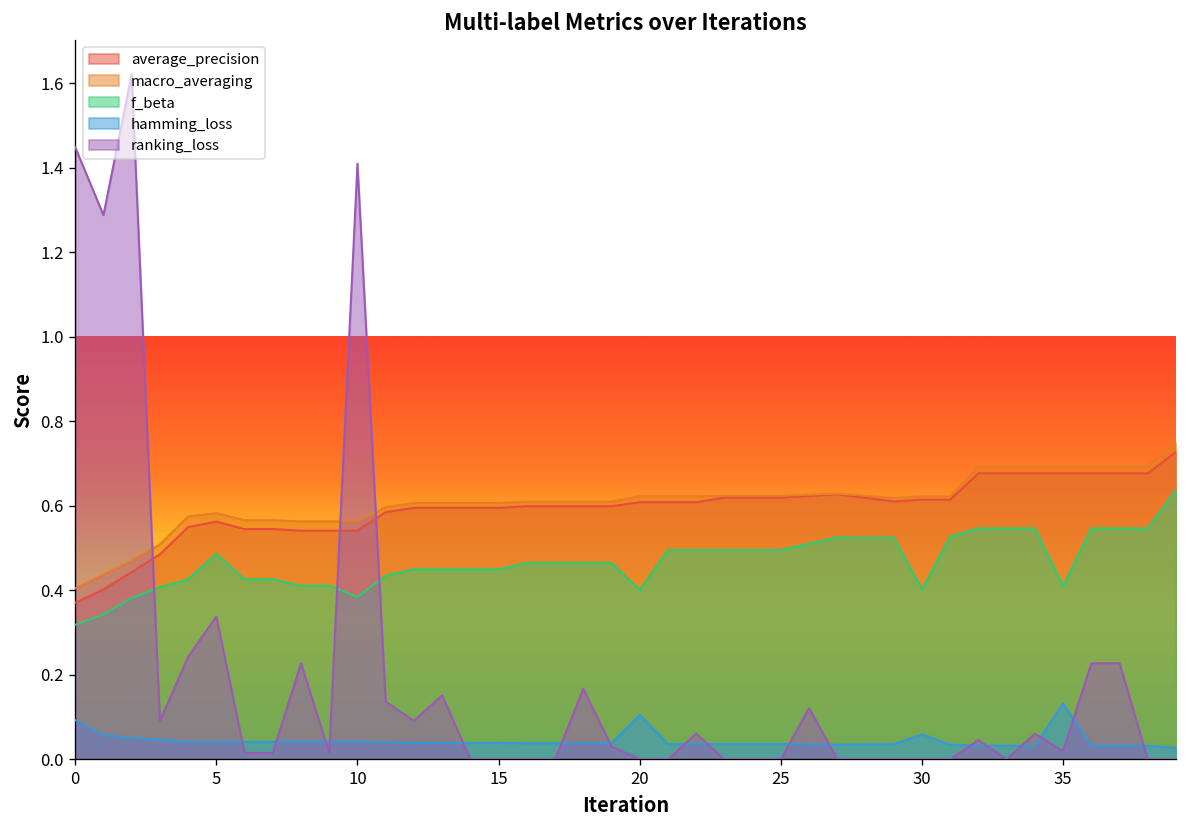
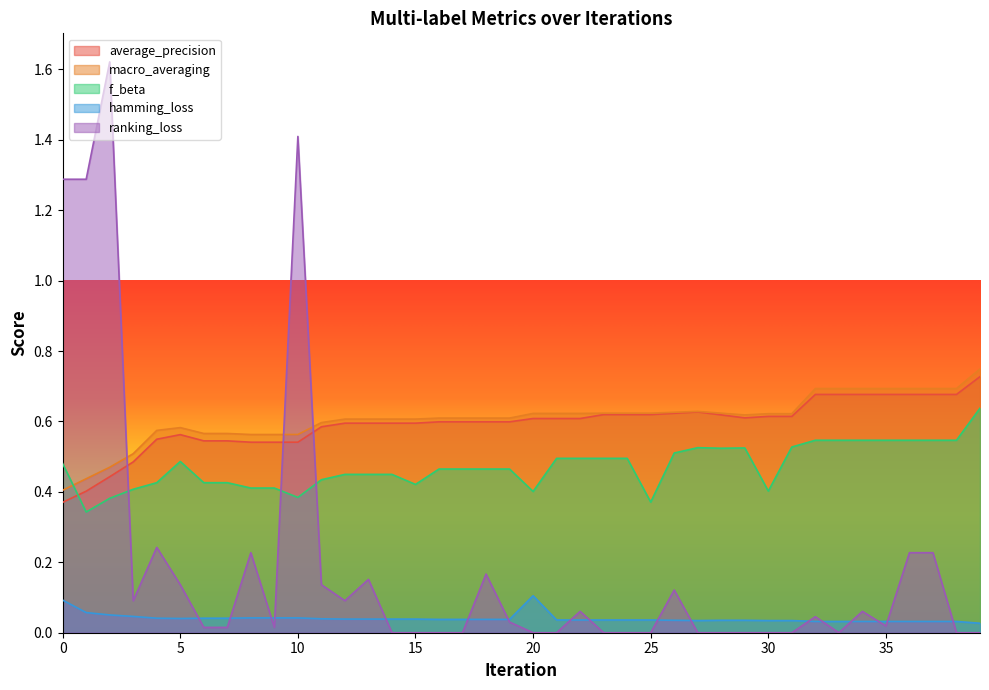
  {
    "f_beta": {
-     "0": 0.32,
+     "0": 0.48,
      "5": 0.49,
      "10": 0.38,
-     "15": 0.45,
+     "15": 0.42,
      "20": 0.40,
-     "25": 0.50,
+     "25": 0.37,
      "30": 0.40,
-     "35": 0.41
+     "35": 0.55
    },
    "hamming_loss": {
      "0": 0.09,
      "5": 0.04,
      "10": 0.04,
      "15": 0.04,
      "20": 0.10,
      "25": 0.04,
-     "30": 0.06,
-     "35": 0.13
+     "30": 0.03,
+     "35": 0.03
    },
    "ranking_loss": {
-     "0": 1.45,
-     "5": 0.34,
+     "0": 1.29,
+     "5": 0.14,
      "10": 1.41,
      "15": 0.00,
      "20": 0.00,
      "25": 0.00,
      "30": 0.00,
      "35": 0.02
    }
  }
